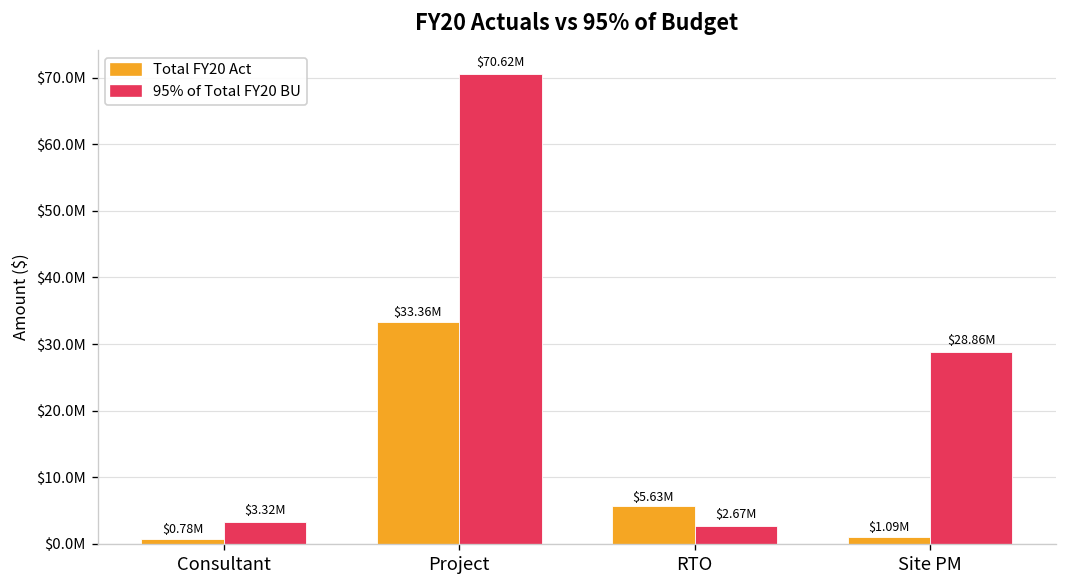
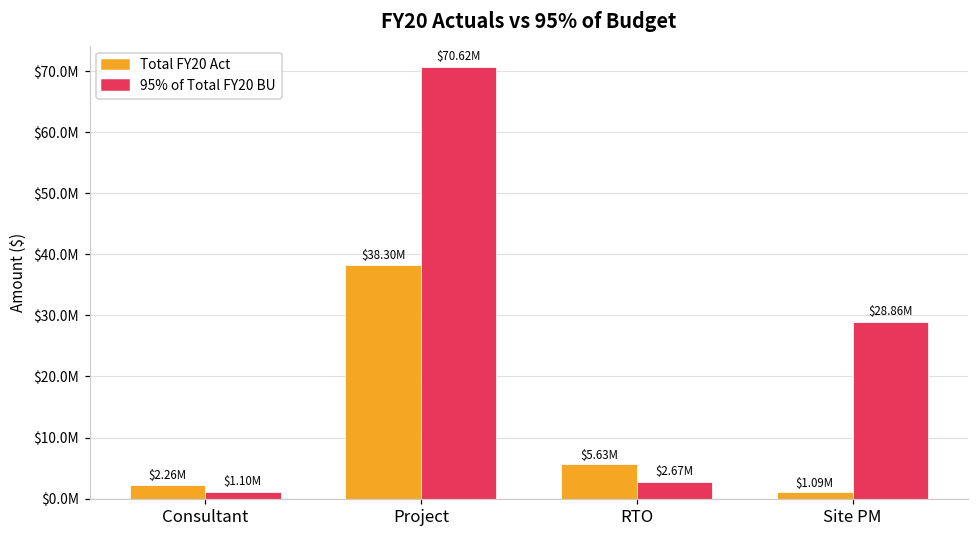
  {
    "Total FY20 Act": {
-     "Consultant": "$0.78M",
-     "Project": "$33.36M",
+     "Consultant": "$2.26M",
+     "Project": "$38.30M",
      "RTO": "$5.63M",
      "Site PM": "$1.09M"
    },
    "95% of Total FY20 BU": {
-     "Consultant": "$3.32M",
+     "Consultant": "$1.10M",
      "Project": "$70.62M",
      "RTO": "$2.67M",
      "Site PM": "$28.86M"
    }
  }
